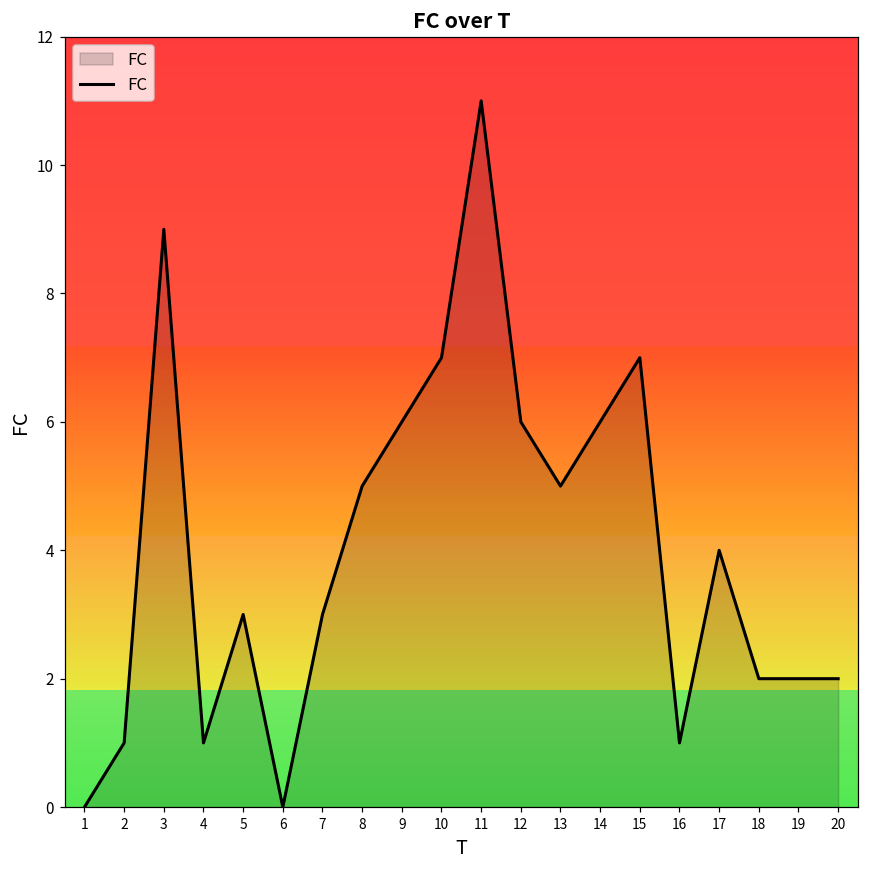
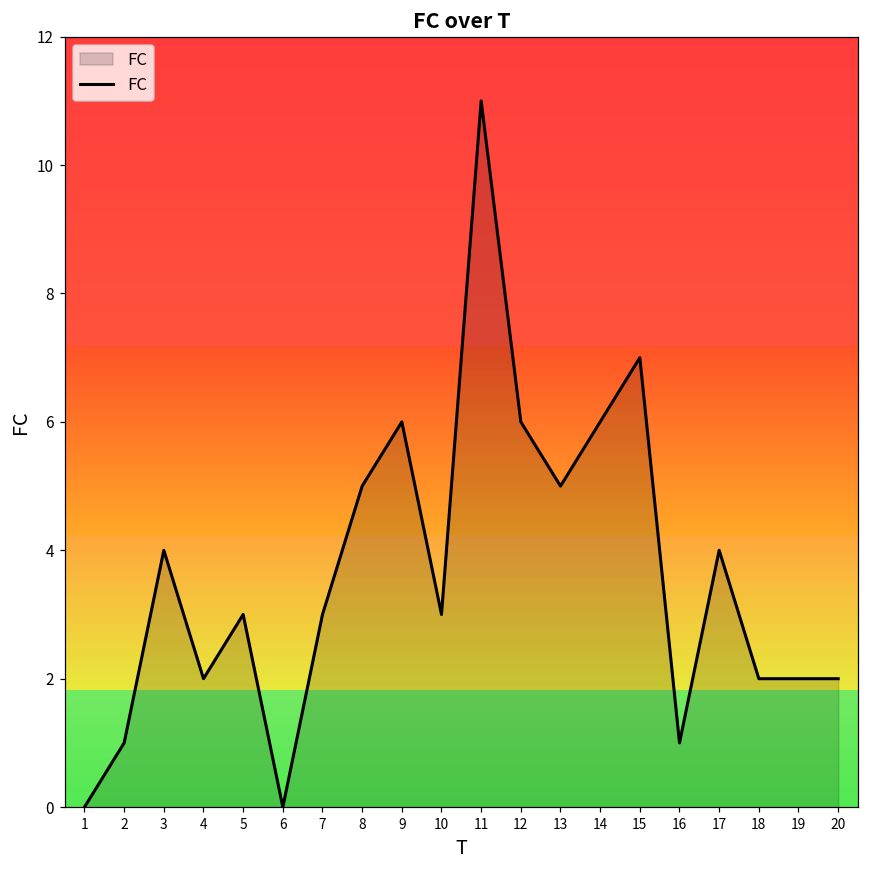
  {
    "1": 0,
    "2": 1,
-   "3": 9,
-   "4": 1,
+   "3": 4,
+   "4": 2,
    "5": 3,
    "6": 0,
    "7": 3,
    "8": 5,
    "9": 6,
-   "10": 7,
+   "10": 3,
    "11": 11,
    "12": 6,
    "13": 5,
    "14": 6,
    "15": 7,
    "16": 1,
    "17": 4,
    "18": 2,
    "19": 2,
    "20": 2
  }
